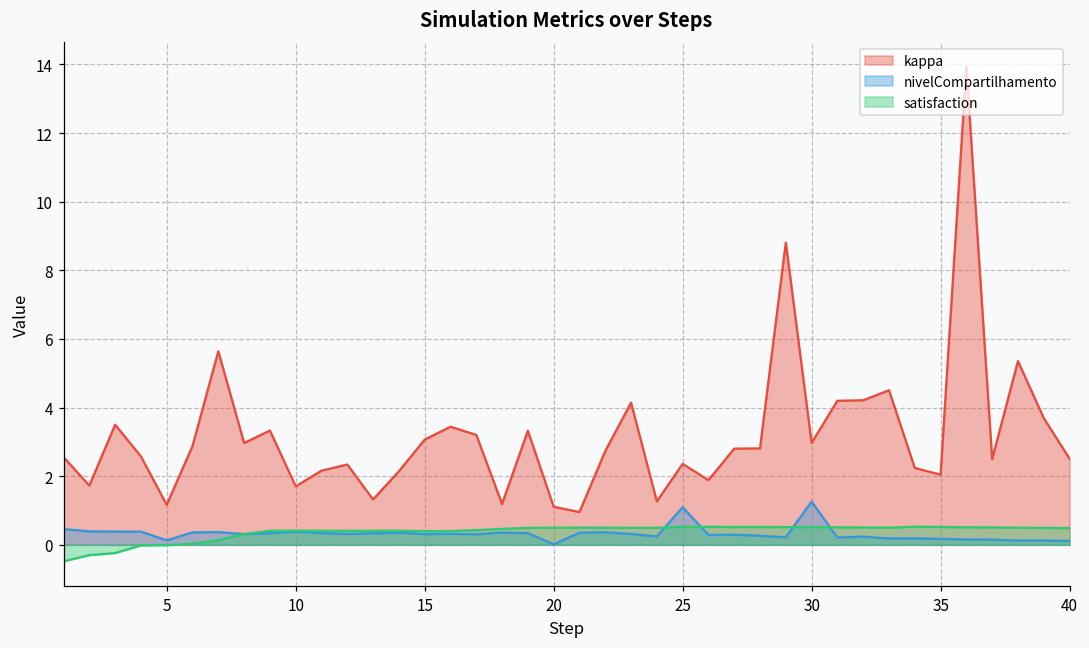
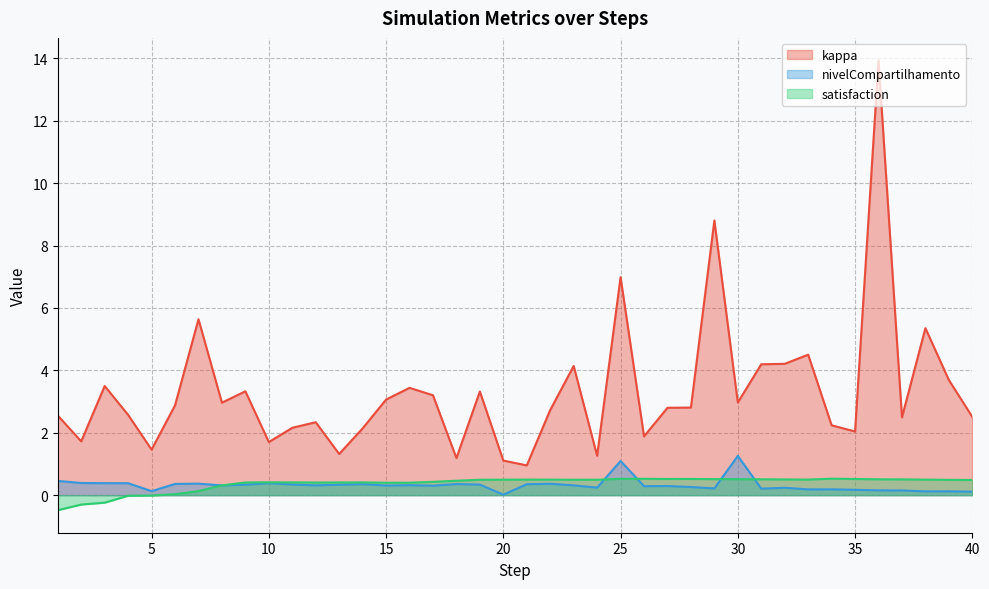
  {
    "kappa": {
-     "5": 1.2,
+     "5": 1.5,
      "10": 1.7,
      "15": 3.1,
      "20": 1.1,
-     "25": 2.4,
+     "25": 7.0,
      "30": 3.0,
      "35": 2.0,
      "40": 2.5
    },
    "nivelCompartilhamento": {
      "5": 0.1,
      "15": 0.3,
      "20": 0.0,
      "25": 1.1,
      "30": 1.3,
      "35": 0.2,
      "40": 0.1
    }
  }
